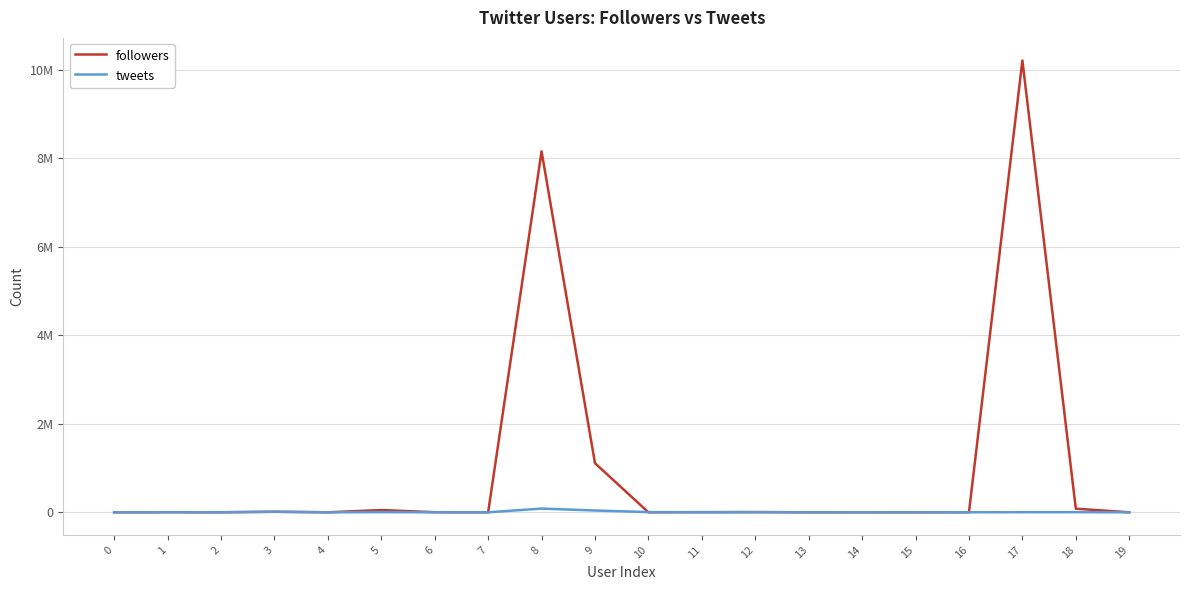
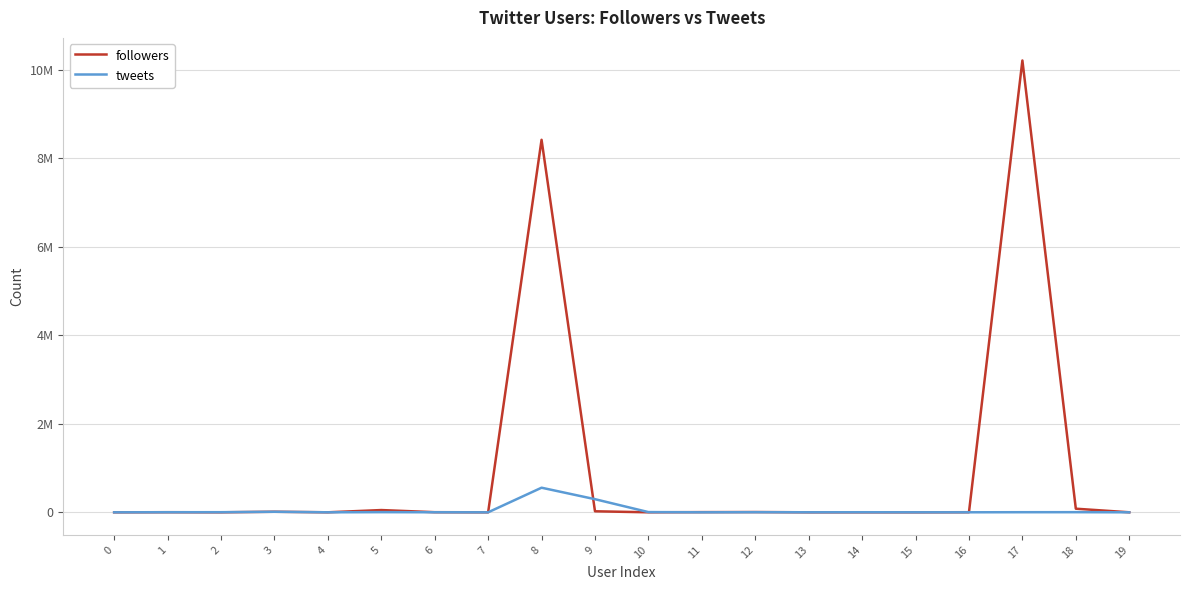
  {
    "followers": {
-     "8": 8200000,
-     "9": 1100000,
+     "8": 8400000,
+     "9": 0,
      "17": 10200000,
      "18": 100000
    },
    "tweets": {
-     "8": 100000,
-     "9": 0,
+     "8": 600000,
+     "9": 300000,
      "17": 0,
      "18": 0
    }
  }
